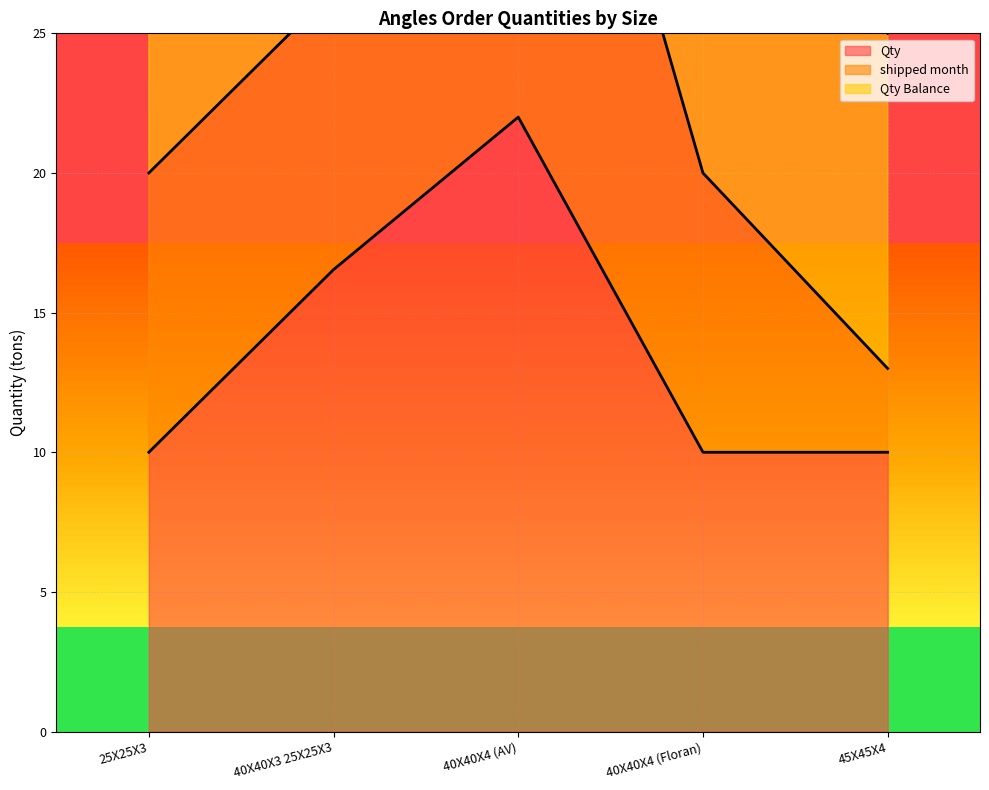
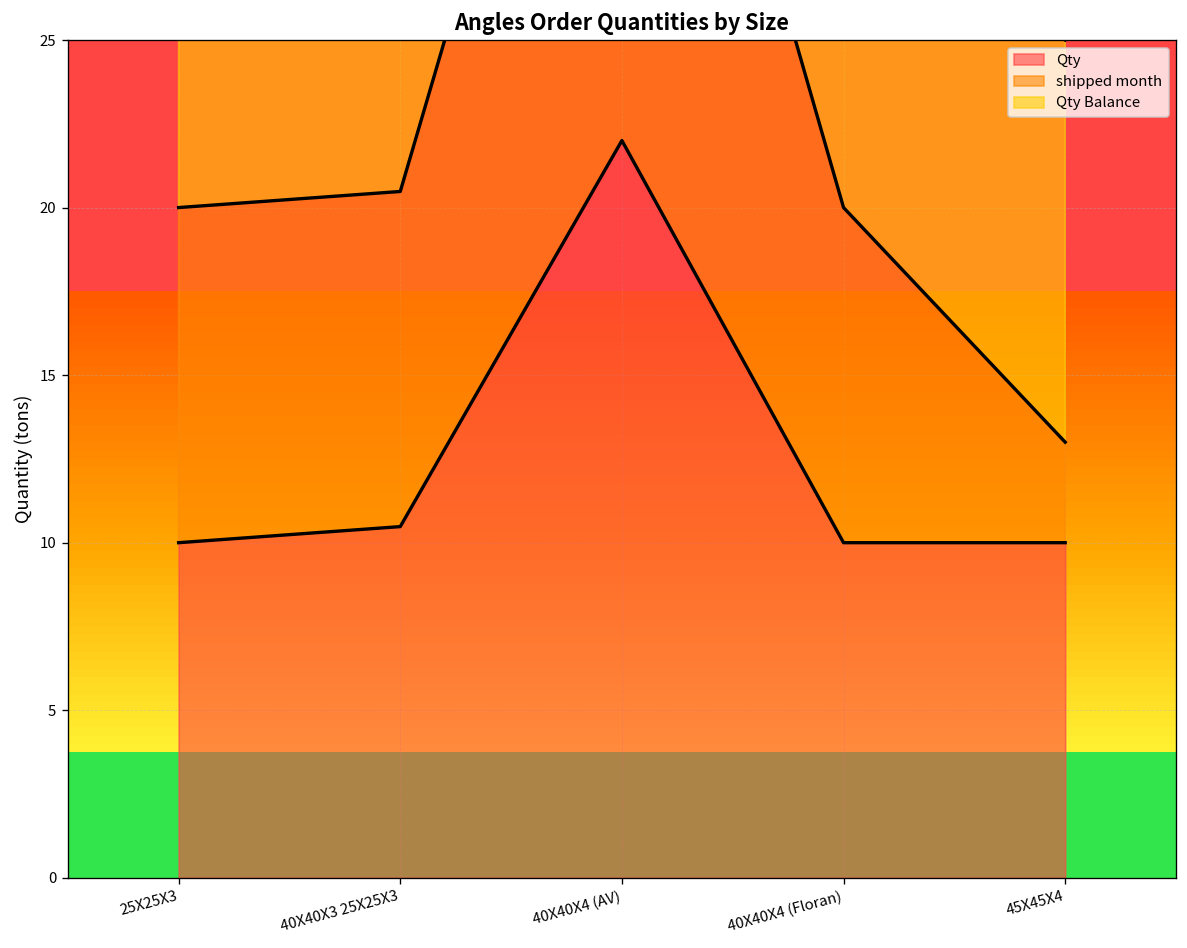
  {
    "Qty": {
      "25X25X3": 10.0,
-     "40X40X3 25X25X3": 16.5,
+     "40X40X3 25X25X3": 10.5,
      "40X40X4 (AV)": 22.0,
      "40X40X4 (Floran)": 10.0,
      "45X45X4": 10.0
    },
    "shipped month": {
      "25X25X3": 10.0,
      "40X40X4 (Floran)": 10.0,
      "45X45X4": 3.0
    },
    "Qty Balance": {
      "45X45X4": 12.0
    }
  }
